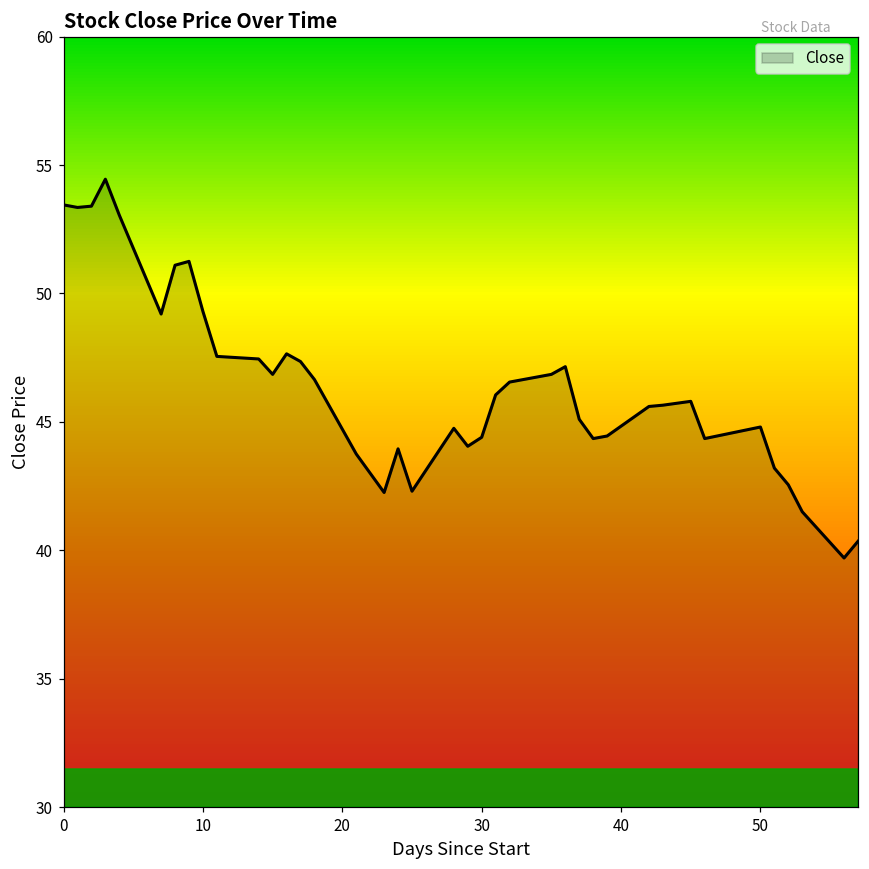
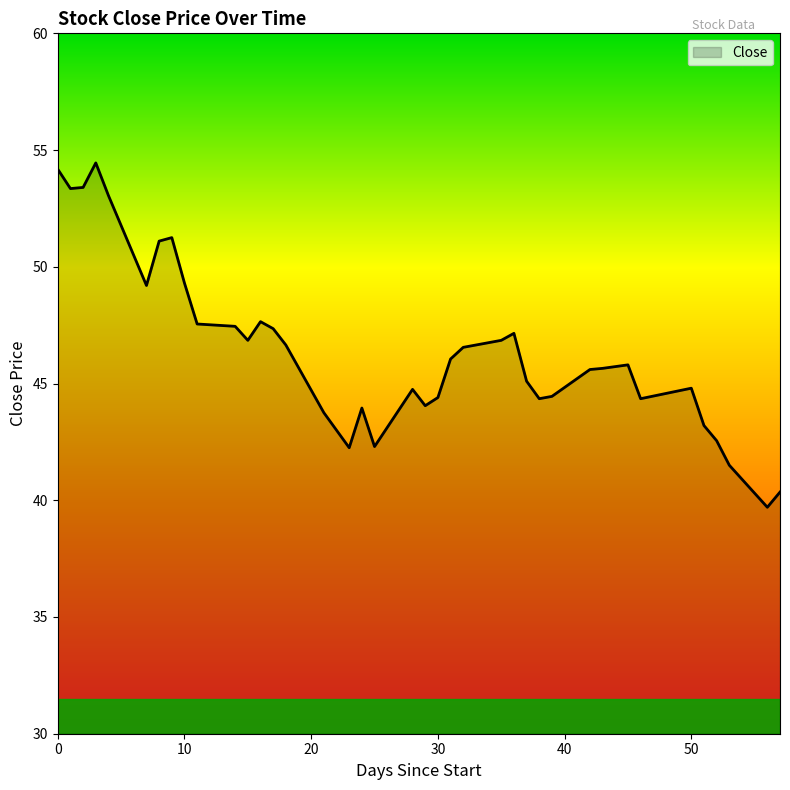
  {
-   "0": 53.5,
+   "0": 54.2,
    "10": 49.3,
    "30": 44.4,
    "50": 44.8
  }
